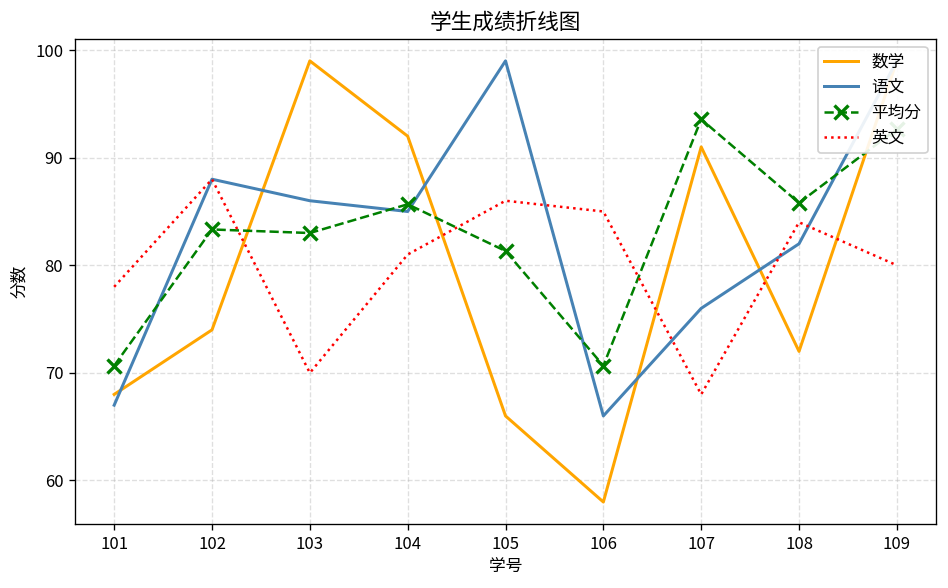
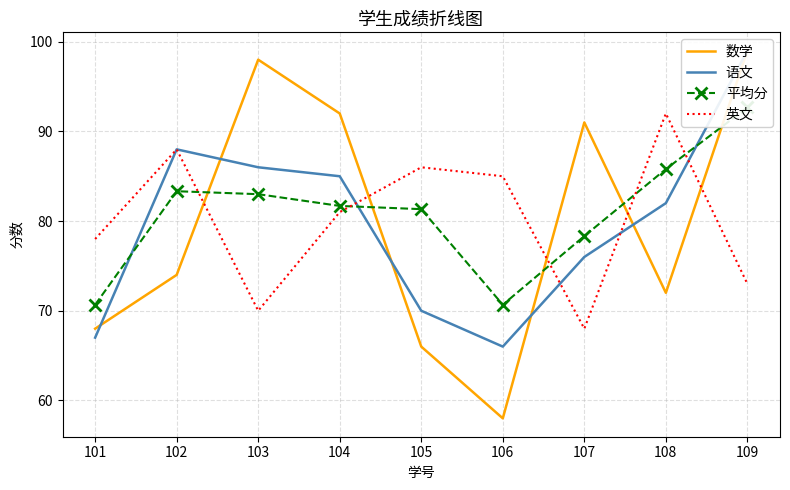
  {
    "数学": {
      "101": 68,
      "102": 74,
-     "103": 99,
+     "103": 98,
      "104": 92,
      "105": 66,
      "106": 58,
      "107": 91,
      "108": 72
    },
    "语文": {
      "101": 67,
      "103": 86,
      "104": 85,
-     "105": 99,
+     "105": 70,
      "106": 66,
      "107": 76,
      "108": 82
    },
    "平均分": {
      "101": 71,
      "102": 83,
      "103": 83,
-     "104": 86,
+     "104": 82,
      "105": 81,
      "106": 71,
-     "107": 94,
+     "107": 78,
      "108": 86
    },
    "英文": {
      "101": 78,
      "103": 70,
      "104": 81,
      "105": 86,
      "106": 85,
      "107": 68,
-     "108": 84,
-     "109": 80
+     "108": 92,
+     "109": 73
    }
  }
